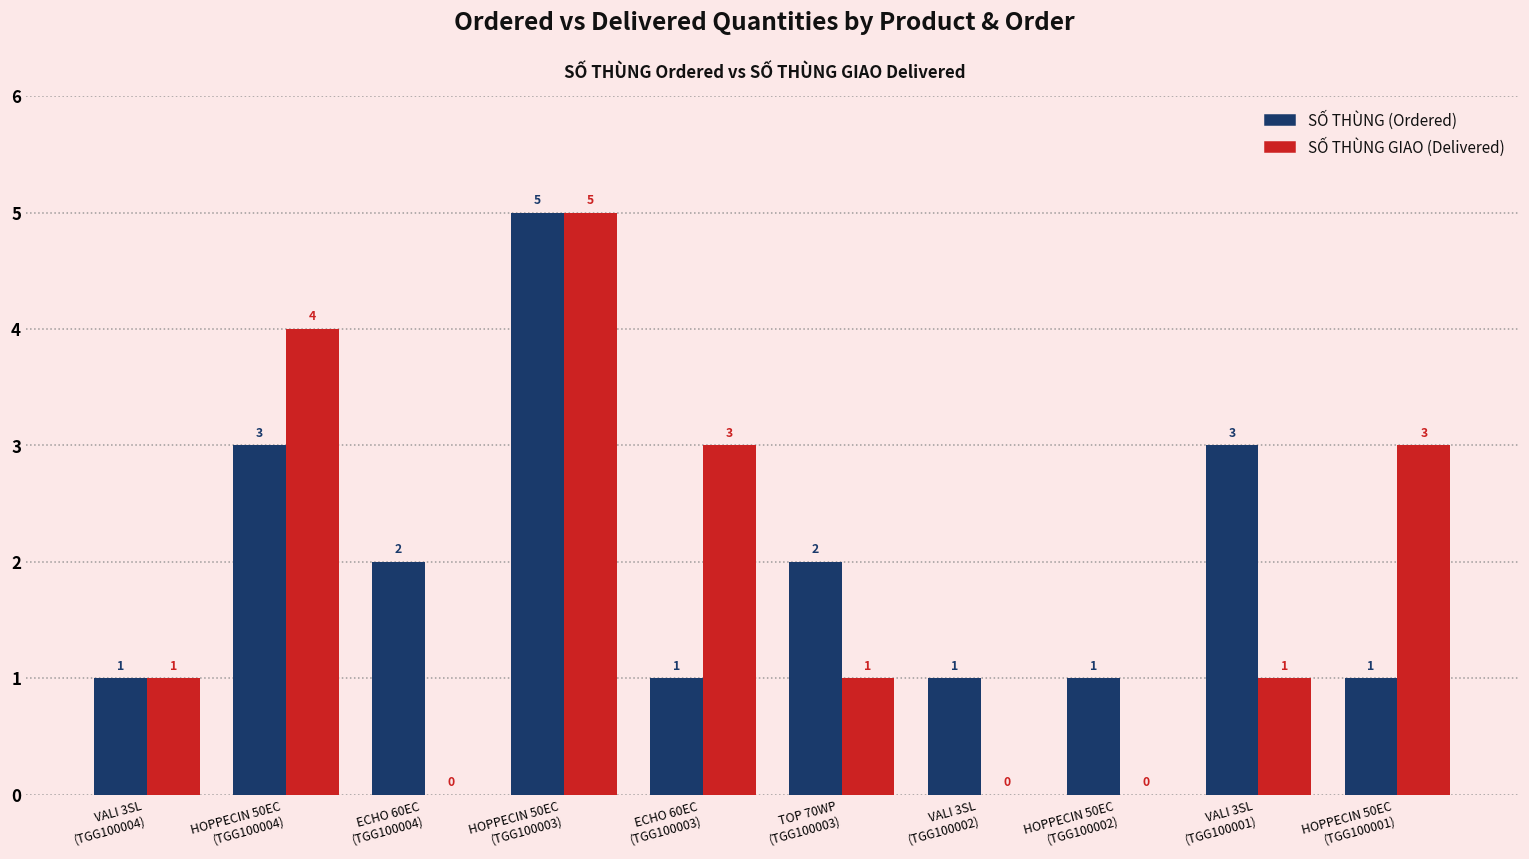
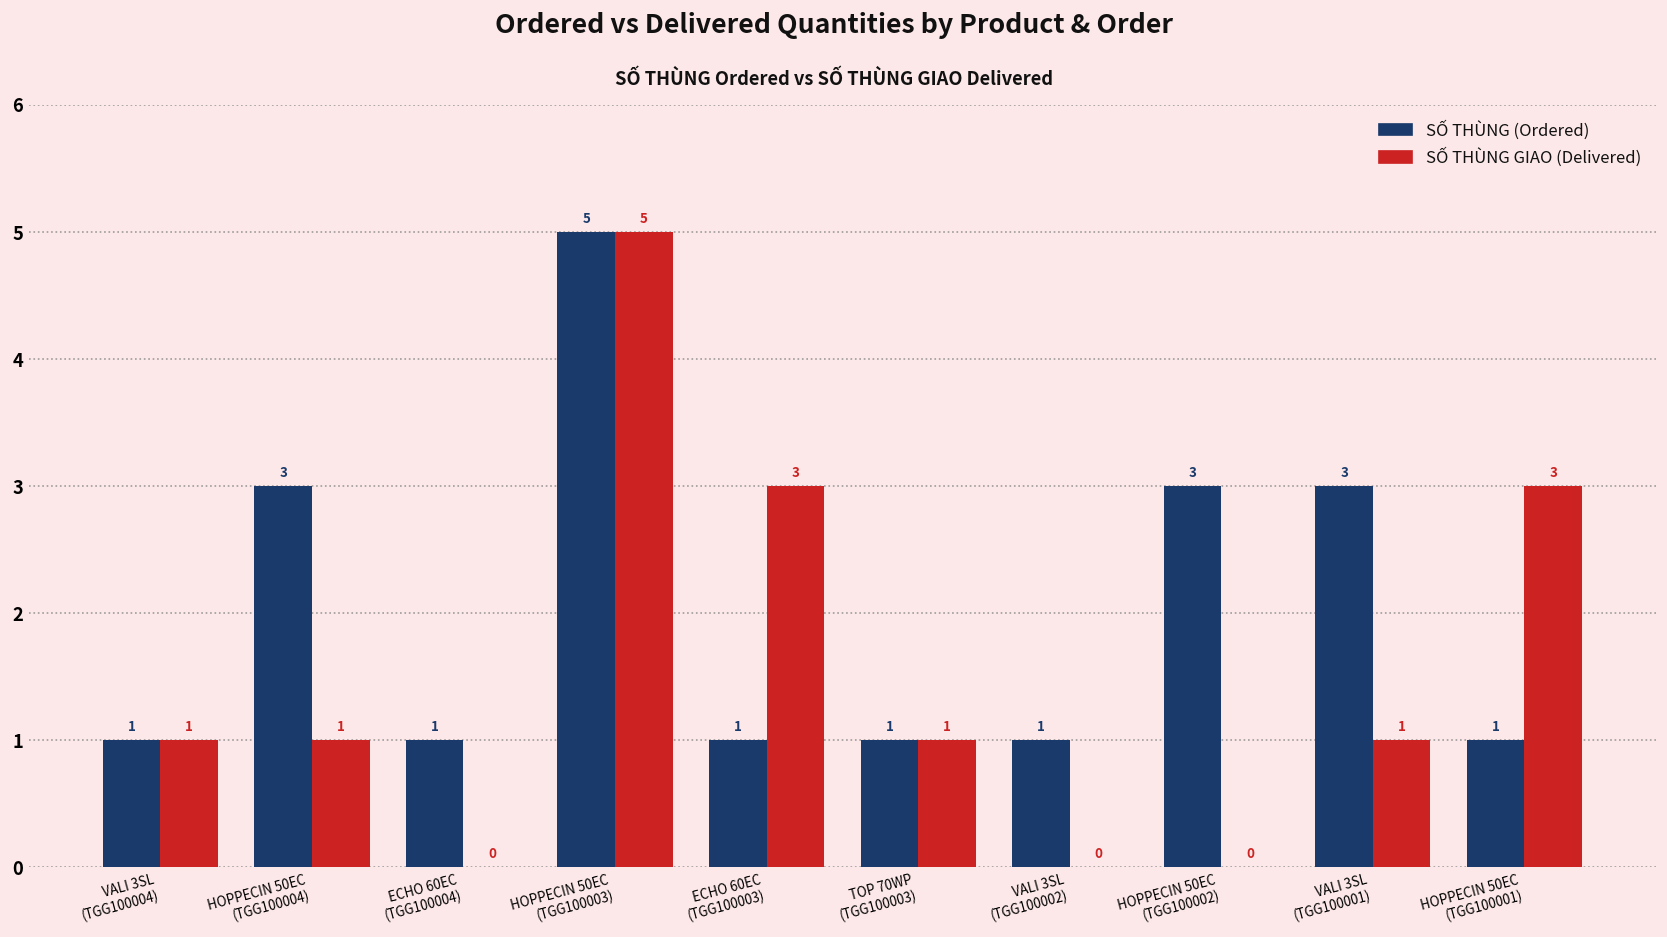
  {
    "SỐ THÙNG (Ordered)": {
      "VALI 3SL (TGG100004)": 1,
      "HOPPECIN 50EC (TGG100004)": 3,
-     "ECHO 60EC (TGG100004)": 2,
+     "ECHO 60EC (TGG100004)": 1,
      "HOPPECIN 50EC (TGG100003)": 5,
      "ECHO 60EC (TGG100003)": 1,
-     "TOP 70WP (TGG100003)": 2,
+     "TOP 70WP (TGG100003)": 1,
      "VALI 3SL (TGG100002)": 1,
-     "HOPPECIN 50EC (TGG100002)": 1,
+     "HOPPECIN 50EC (TGG100002)": 3,
      "VALI 3SL (TGG100001)": 3,
      "HOPPECIN 50EC (TGG100001)": 1
    },
    "SỐ THÙNG GIAO (Delivered)": {
      "VALI 3SL (TGG100004)": 1,
-     "HOPPECIN 50EC (TGG100004)": 4,
+     "HOPPECIN 50EC (TGG100004)": 1,
      "ECHO 60EC (TGG100004)": 0,
      "HOPPECIN 50EC (TGG100003)": 5,
      "ECHO 60EC (TGG100003)": 3,
      "TOP 70WP (TGG100003)": 1,
      "VALI 3SL (TGG100002)": 0,
      "HOPPECIN 50EC (TGG100002)": 0,
      "VALI 3SL (TGG100001)": 1,
      "HOPPECIN 50EC (TGG100001)": 3
    }
  }
